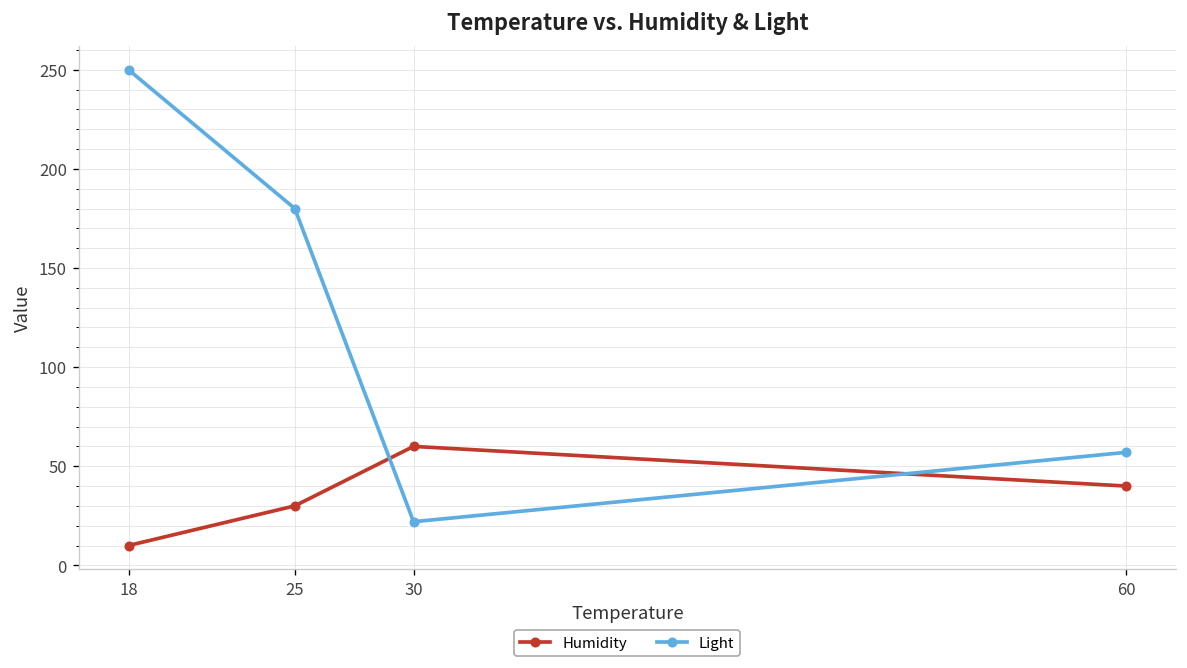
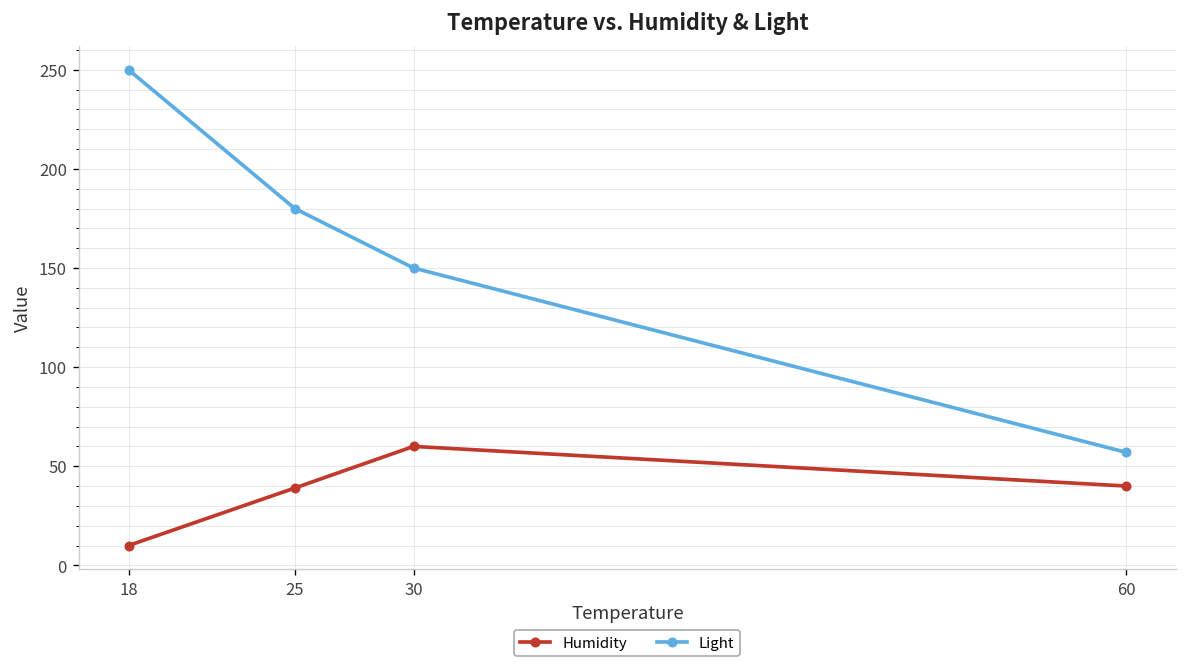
  {
    "Humidity": {
      "18": 10,
-     "25": 30,
+     "25": 39,
      "30": 60,
      "60": 40
    },
    "Light": {
      "18": 250,
      "25": 180,
-     "30": 22,
+     "30": 150,
      "60": 57
    }
  }
